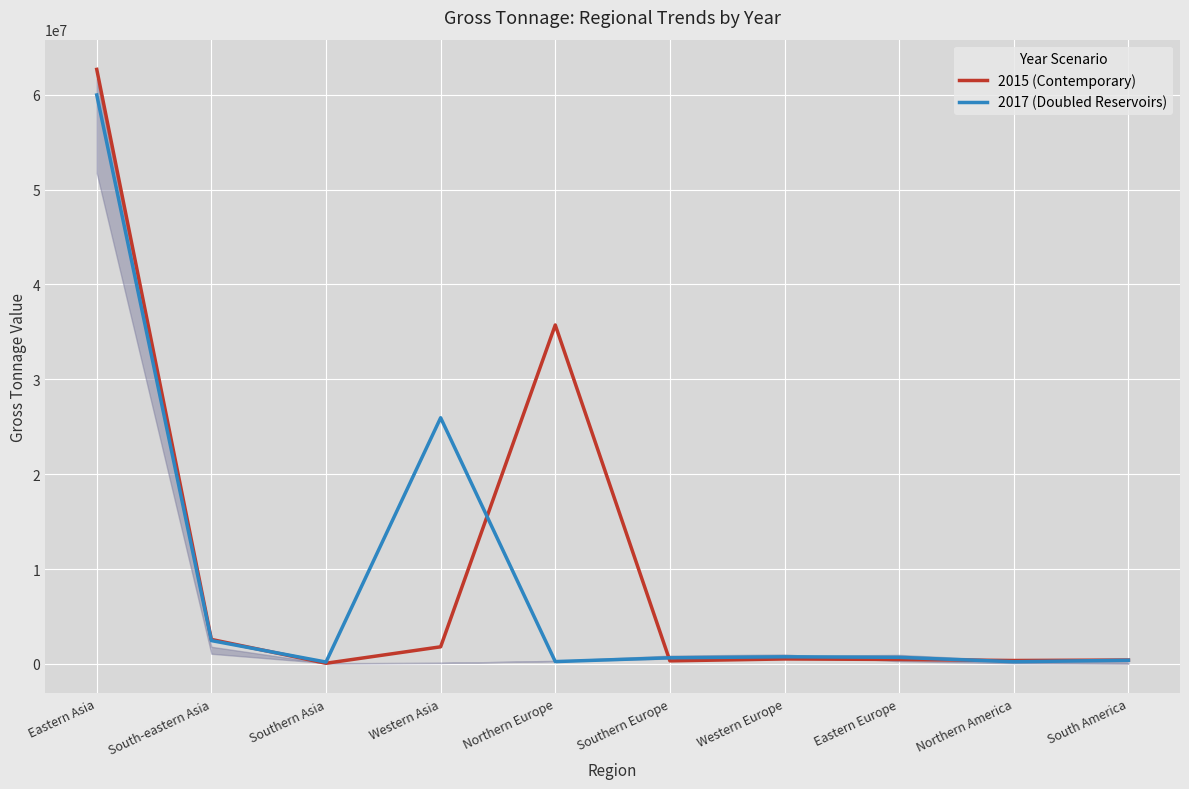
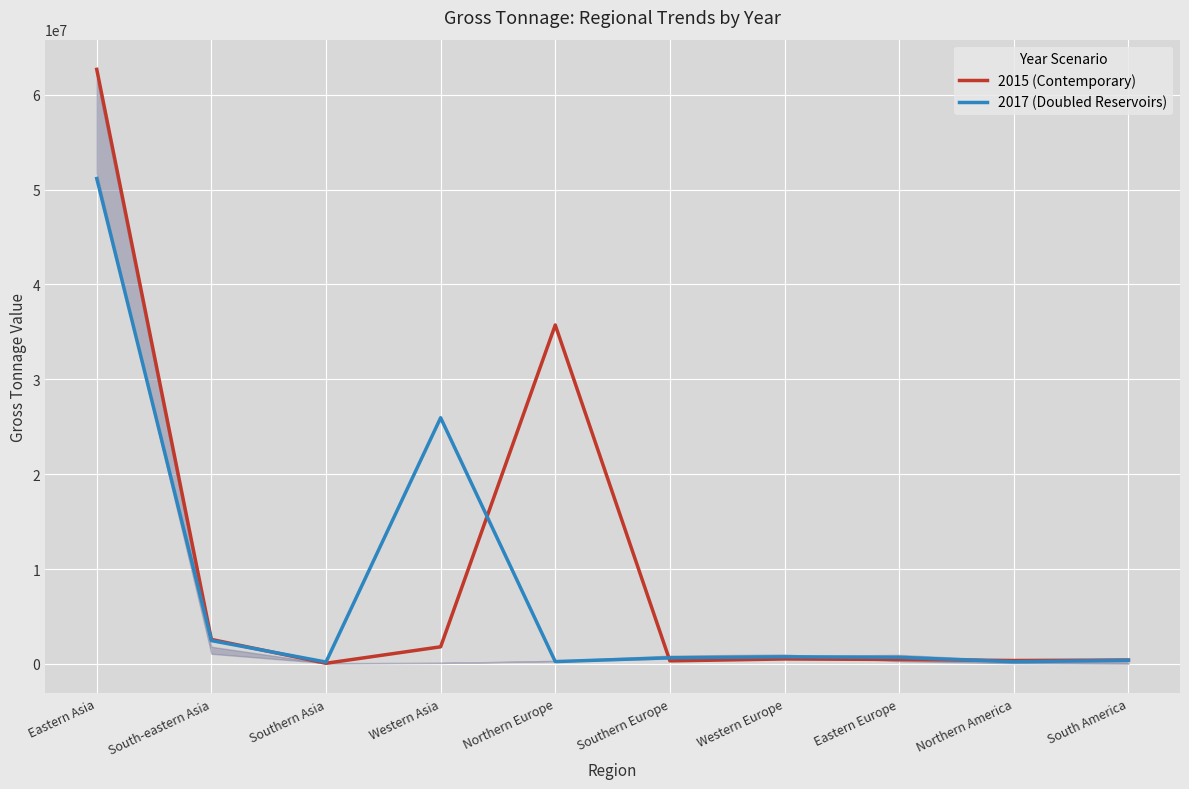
  {
    "2015 (Contemporary)": {
      "Eastern Asia": 63000000,
      "Western Asia": 2000000,
      "Northern Europe": 36000000,
      "Southern Europe": 0
    },
    "2017 (Doubled Reservoirs)": {
-     "Eastern Asia": 60000000,
+     "Eastern Asia": 51000000,
      "Western Asia": 26000000
    }
  }
